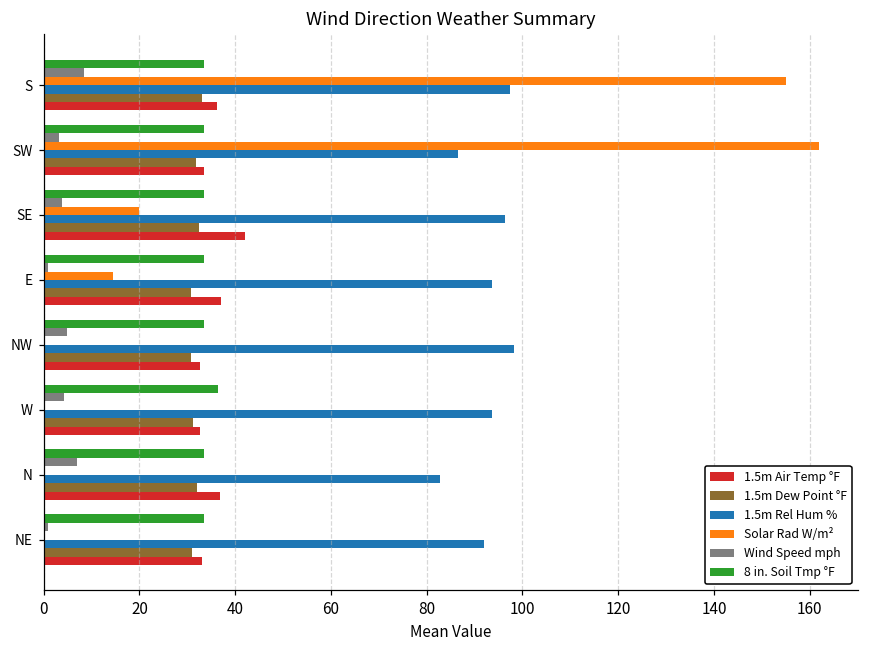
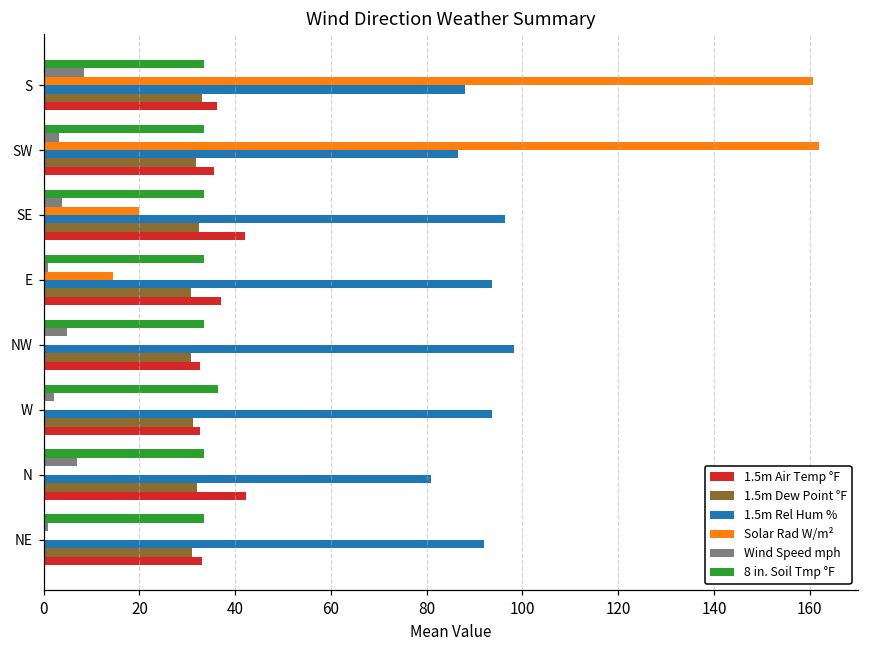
  {
    "1.5m Air Temp °F": {
      "S": 36,
-     "SW": 33,
+     "SW": 36,
      "SE": 42,
      "E": 37,
      "NW": 33,
      "W": 33,
-     "N": 37,
+     "N": 42,
      "NE": 33
    },
    "1.5m Dew Point °F": {
      "S": 33,
      "SW": 32,
      "SE": 32,
      "E": 31,
      "NW": 31,
      "W": 31,
      "N": 32,
      "NE": 31
    },
    "1.5m Rel Hum %": {
-     "S": 97,
+     "S": 88,
      "SW": 87,
      "SE": 96,
      "E": 94,
      "NW": 98,
      "W": 94,
-     "N": 83,
+     "N": 81,
      "NE": 92
    },
    "Solar Rad W/m²": {
-     "S": 155,
+     "S": 161,
      "SW": 162,
      "SE": 20,
      "E": 15,
      "NW": 0,
      "W": 0,
      "N": 0,
      "NE": 0
    },
    "Wind Speed mph": {
      "S": 9,
      "SW": 3,
      "SE": 4,
      "E": 1,
      "NW": 5,
-     "W": 4,
+     "W": 2,
      "N": 7,
      "NE": 1
    },
    "8 in. Soil Tmp °F": {
      "S": 34,
      "SW": 33,
      "SE": 33,
      "E": 33,
      "NW": 33,
      "W": 36,
      "N": 33,
      "NE": 33
    }
  }
